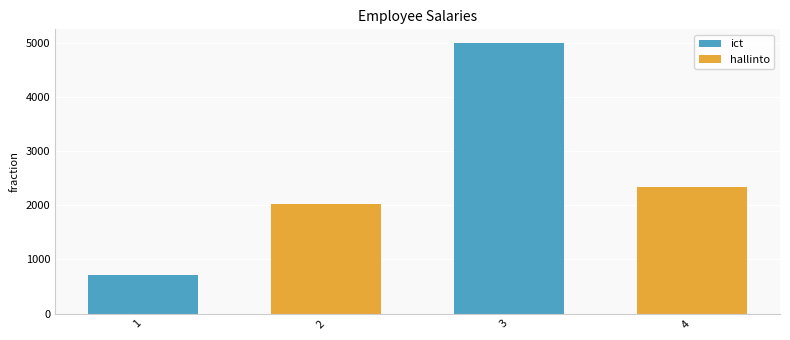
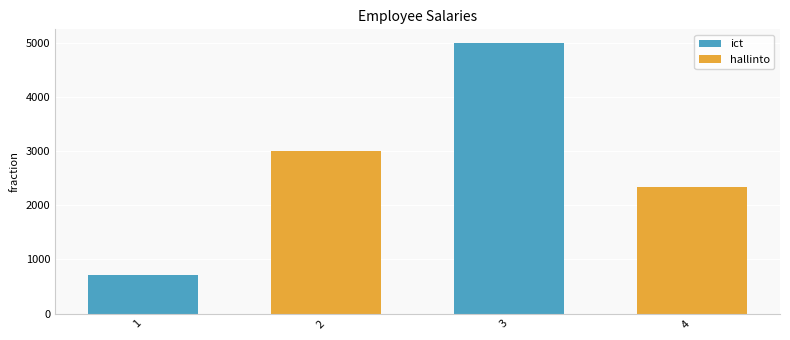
  {
    "ict": {
      "1": 700,
      "2": 0,
      "3": 5000,
      "4": 0
    },
    "hallinto": {
      "1": 0,
-     "2": 2000,
+     "2": 3000,
      "3": 0,
      "4": 2300
    }
  }
